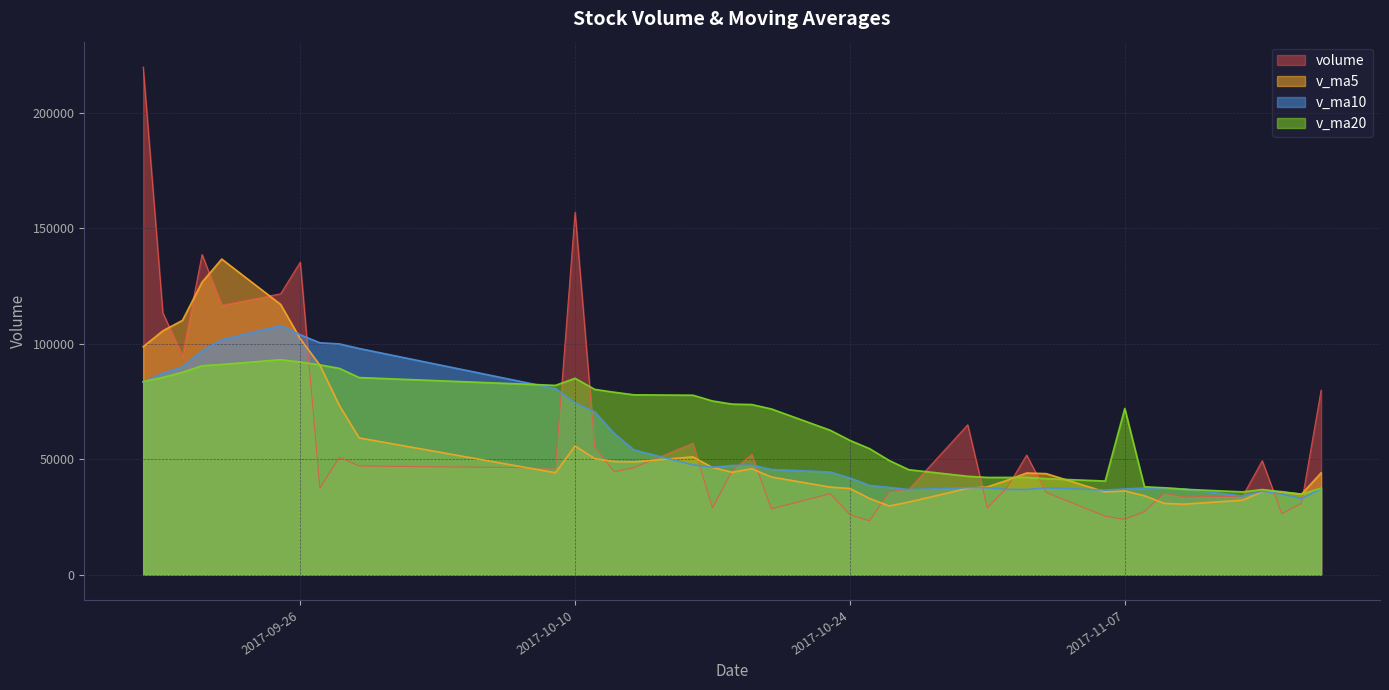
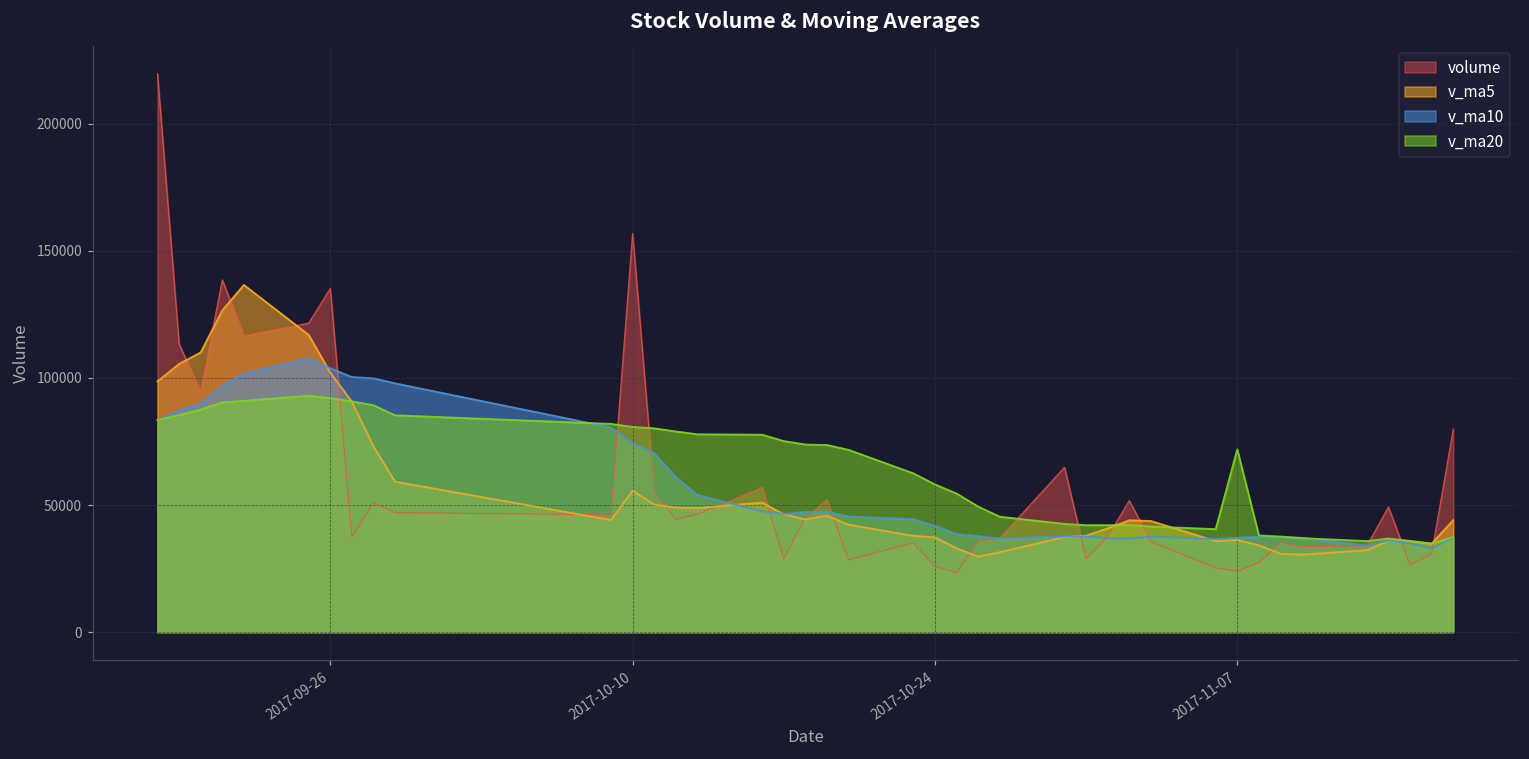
  {
    "volume": {
      "2017-09-26": 135000,
      "2017-10-10": 157000,
      "2017-10-24": 26000,
      "2017-11-07": 24000
    },
    "v_ma5": {
      "2017-09-26": 102000,
      "2017-10-10": 56000,
      "2017-10-24": 37000
    },
    "v_ma10": {
      "2017-09-26": 104000,
      "2017-10-10": 74000,
      "2017-10-24": 42000
    },
    "v_ma20": {
      "2017-09-26": 92000,
-     "2017-10-10": 85000,
+     "2017-10-10": 81000,
      "2017-10-24": 58000,
      "2017-11-07": 72000
    }
  }
